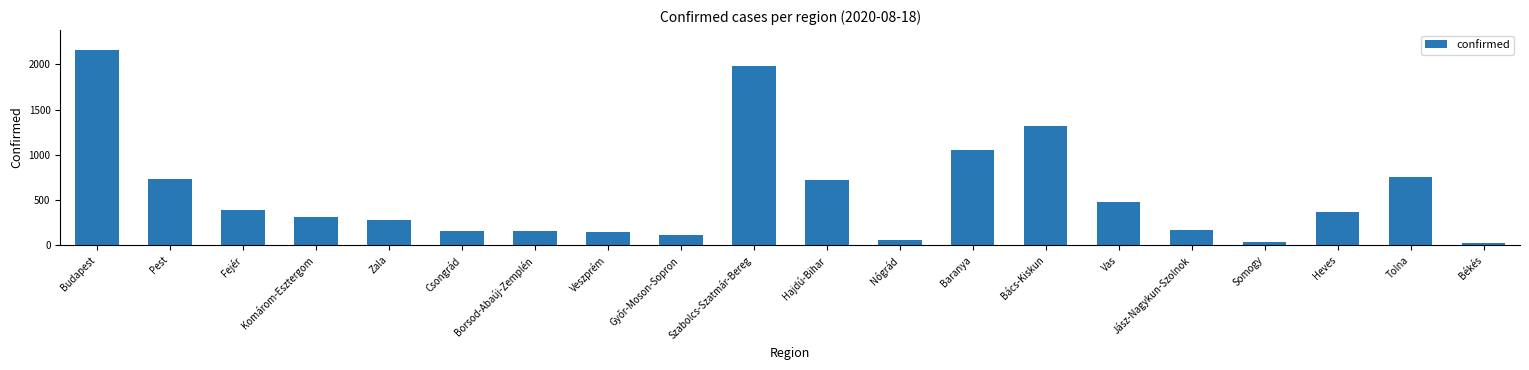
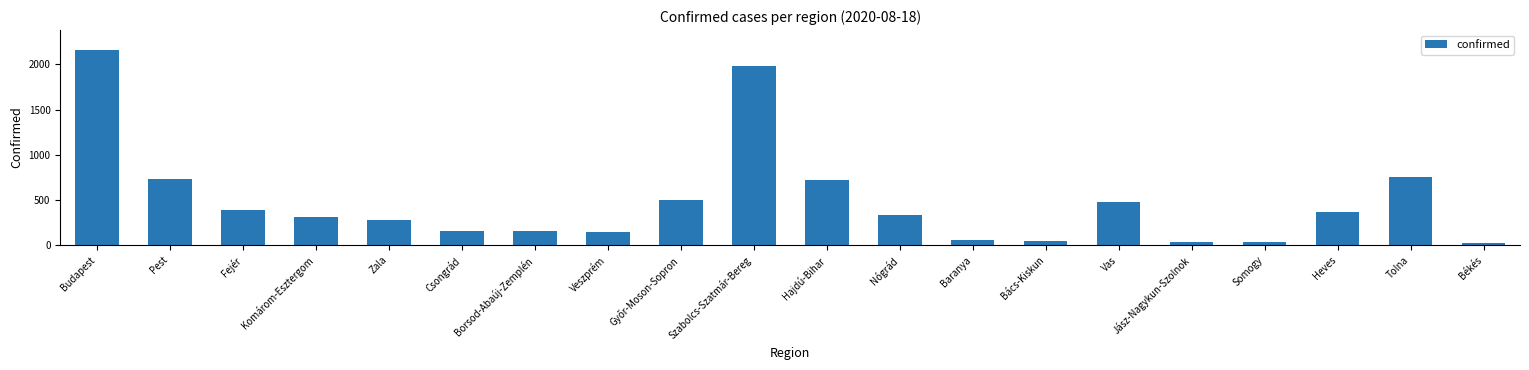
  {
    "Budapest": 2200,
    "Pest": 700,
    "Fejér": 400,
    "Komárom-Esztergom": 300,
    "Zala": 300,
    "Csongrád": 200,
    "Borsod-Abaúj-Zemplén": 200,
    "Veszprém": 100,
-   "Győr-Moson-Sopron": 100,
+   "Győr-Moson-Sopron": 500,
    "Szabolcs-Szatmár-Bereg": 2000,
    "Hajdú-Bihar": 700,
-   "Nógrád": 100,
-   "Baranya": 1100,
-   "Bács-Kiskun": 1300,
+   "Nógrád": 300,
+   "Baranya": 100,
+   "Bács-Kiskun": 0,
    "Vas": 500,
-   "Jász-Nagykun-Szolnok": 200,
+   "Jász-Nagykun-Szolnok": 0,
    "Somogy": 0,
    "Heves": 400,
    "Tolna": 800
  }
